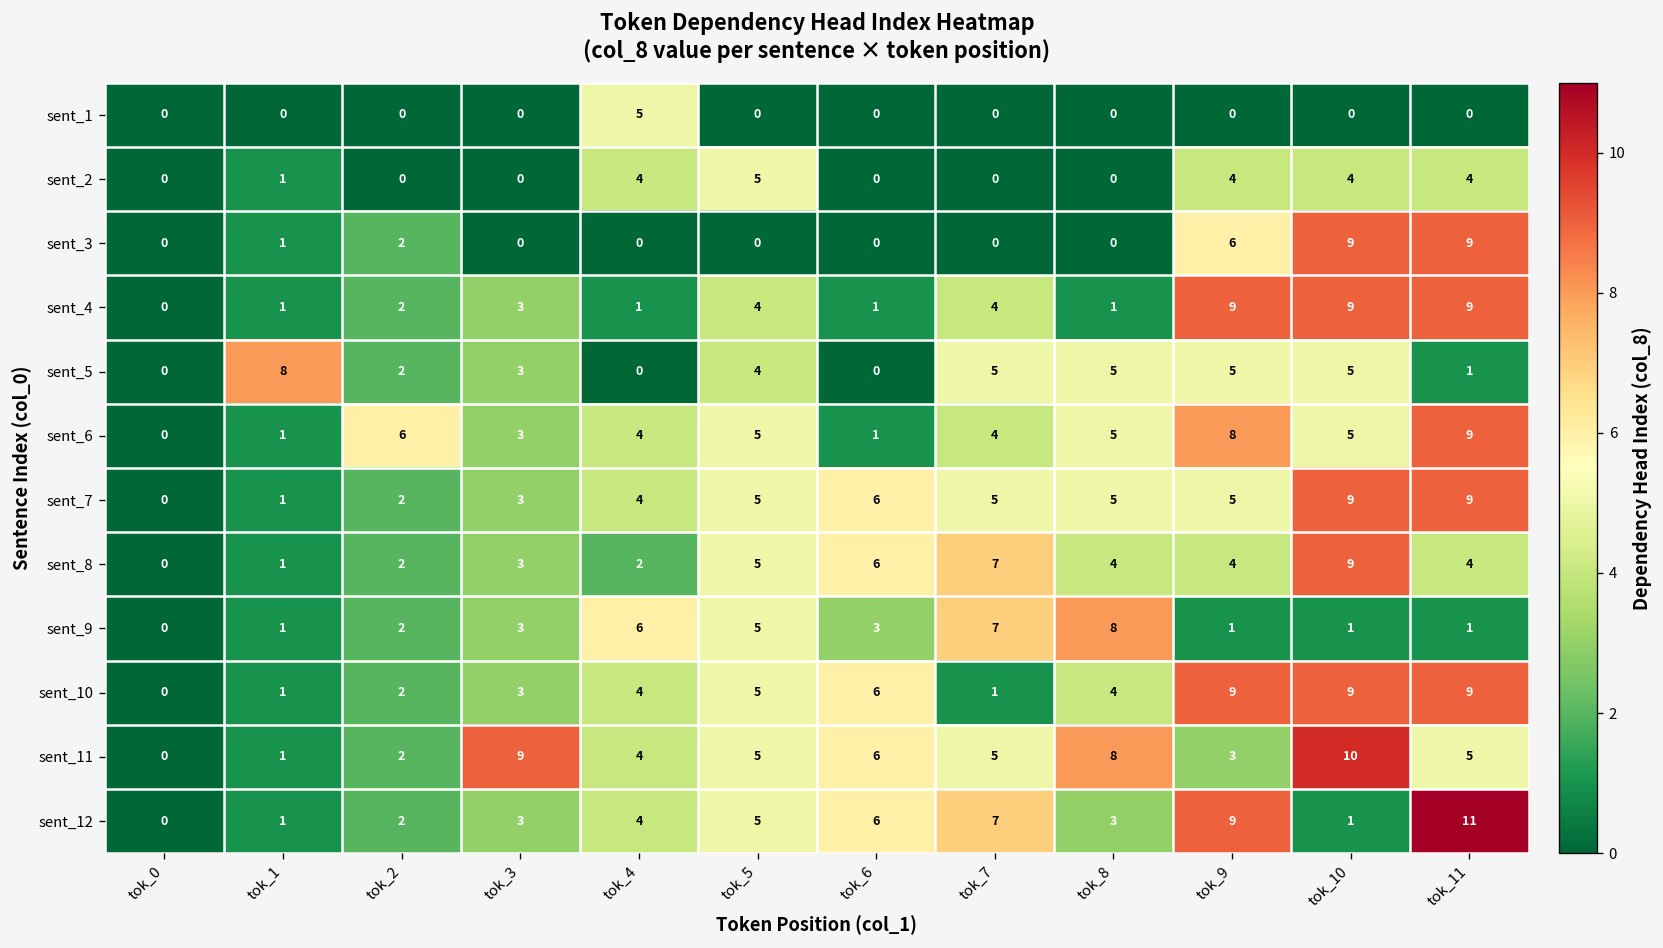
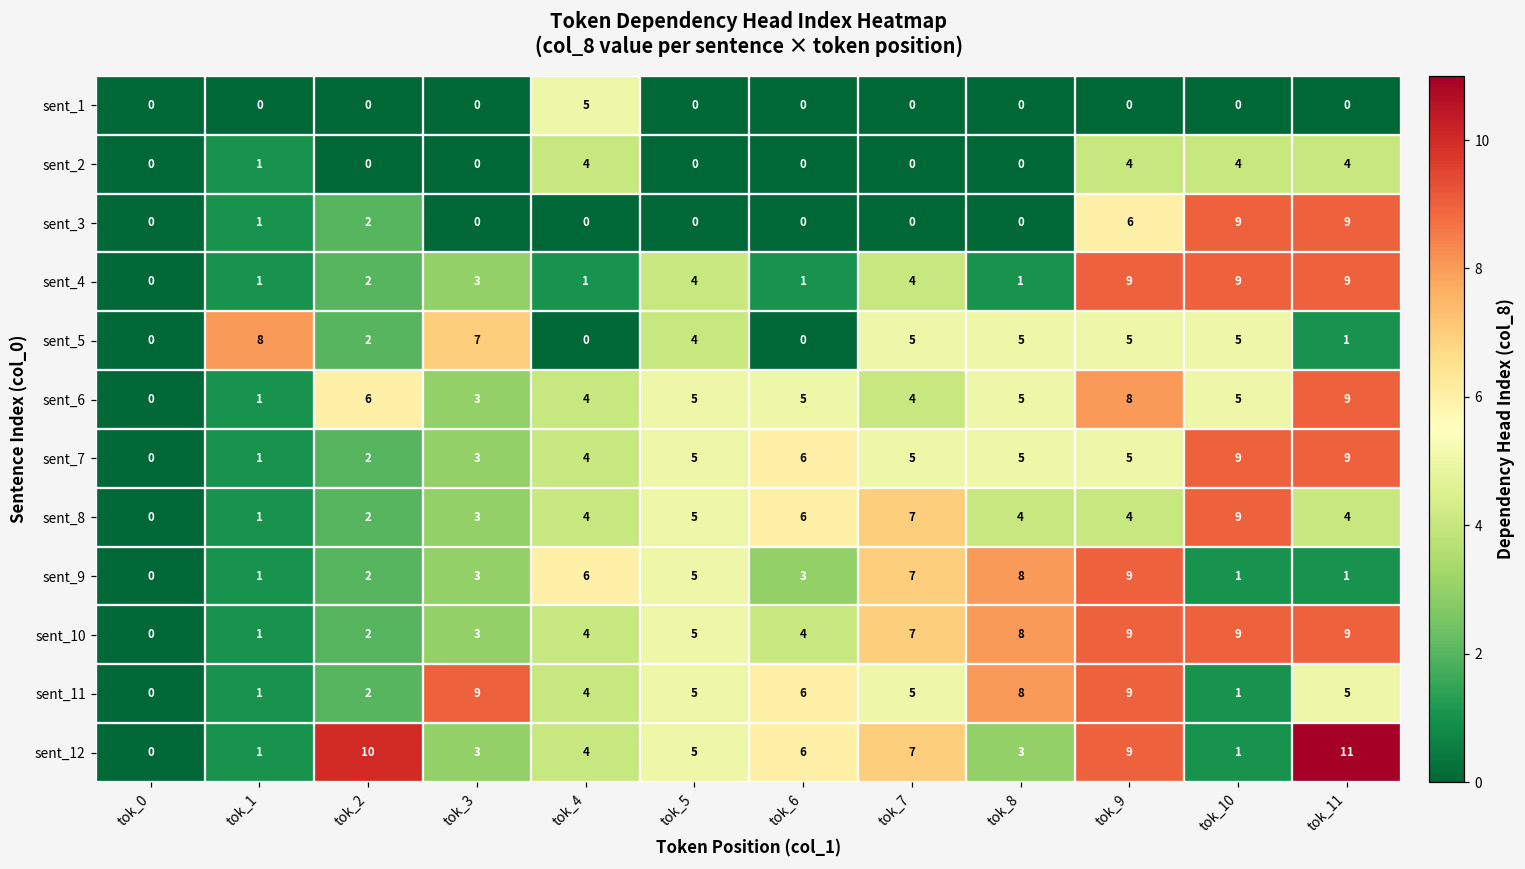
  {
    "sent_1": {
      "tok_0": 0,
      "tok_1": 0,
      "tok_2": 0,
      "tok_3": 0,
      "tok_4": 5,
      "tok_5": 0,
      "tok_6": 0,
      "tok_7": 0,
      "tok_8": 0,
      "tok_9": 0,
      "tok_10": 0,
      "tok_11": 0
    },
    "sent_2": {
      "tok_0": 0,
      "tok_1": 1,
      "tok_2": 0,
      "tok_3": 0,
      "tok_4": 4,
-     "tok_5": 5,
+     "tok_5": 0,
      "tok_6": 0,
      "tok_7": 0,
      "tok_8": 0,
      "tok_9": 4,
      "tok_10": 4,
      "tok_11": 4
    },
    "sent_3": {
      "tok_0": 0,
      "tok_1": 1,
      "tok_2": 2,
      "tok_3": 0,
      "tok_4": 0,
      "tok_5": 0,
      "tok_6": 0,
      "tok_7": 0,
      "tok_8": 0,
      "tok_9": 6,
      "tok_10": 9,
      "tok_11": 9
    },
    "sent_4": {
      "tok_0": 0,
      "tok_1": 1,
      "tok_2": 2,
      "tok_3": 3,
      "tok_4": 1,
      "tok_5": 4,
      "tok_6": 1,
      "tok_7": 4,
      "tok_8": 1,
      "tok_9": 9,
      "tok_10": 9,
      "tok_11": 9
    },
    "sent_5": {
      "tok_0": 0,
      "tok_1": 8,
      "tok_2": 2,
-     "tok_3": 3,
+     "tok_3": 7,
      "tok_4": 0,
      "tok_5": 4,
      "tok_6": 0,
      "tok_7": 5,
      "tok_8": 5,
      "tok_9": 5,
      "tok_10": 5,
      "tok_11": 1
    },
    "sent_6": {
      "tok_0": 0,
      "tok_1": 1,
      "tok_2": 6,
      "tok_3": 3,
      "tok_4": 4,
      "tok_5": 5,
-     "tok_6": 1,
+     "tok_6": 5,
      "tok_7": 4,
      "tok_8": 5,
      "tok_9": 8,
      "tok_10": 5,
      "tok_11": 9
    },
    "sent_7": {
      "tok_0": 0,
      "tok_1": 1,
      "tok_2": 2,
      "tok_3": 3,
      "tok_4": 4,
      "tok_5": 5,
      "tok_6": 6,
      "tok_7": 5,
      "tok_8": 5,
      "tok_9": 5,
      "tok_10": 9,
      "tok_11": 9
    },
    "sent_8": {
      "tok_0": 0,
      "tok_1": 1,
      "tok_2": 2,
      "tok_3": 3,
-     "tok_4": 2,
+     "tok_4": 4,
      "tok_5": 5,
      "tok_6": 6,
      "tok_7": 7,
      "tok_8": 4,
      "tok_9": 4,
      "tok_10": 9,
      "tok_11": 4
    },
    "sent_9": {
      "tok_0": 0,
      "tok_1": 1,
      "tok_2": 2,
      "tok_3": 3,
      "tok_4": 6,
      "tok_5": 5,
      "tok_6": 3,
      "tok_7": 7,
      "tok_8": 8,
-     "tok_9": 1,
+     "tok_9": 9,
      "tok_10": 1,
      "tok_11": 1
    },
    "sent_10": {
      "tok_0": 0,
      "tok_1": 1,
      "tok_2": 2,
      "tok_3": 3,
      "tok_4": 4,
      "tok_5": 5,
-     "tok_6": 6,
-     "tok_7": 1,
-     "tok_8": 4,
+     "tok_6": 4,
+     "tok_7": 7,
+     "tok_8": 8,
      "tok_9": 9,
      "tok_10": 9,
      "tok_11": 9
    },
    "sent_11": {
      "tok_0": 0,
      "tok_1": 1,
      "tok_2": 2,
      "tok_3": 9,
      "tok_4": 4,
      "tok_5": 5,
      "tok_6": 6,
      "tok_7": 5,
      "tok_8": 8,
-     "tok_9": 3,
-     "tok_10": 10,
+     "tok_9": 9,
+     "tok_10": 1,
      "tok_11": 5
    },
    "sent_12": {
      "tok_0": 0,
      "tok_1": 1,
-     "tok_2": 2,
+     "tok_2": 10,
      "tok_3": 3,
      "tok_4": 4,
      "tok_5": 5,
      "tok_6": 6,
      "tok_7": 7,
      "tok_8": 3,
      "tok_9": 9,
      "tok_10": 1,
      "tok_11": 11
    }
  }
